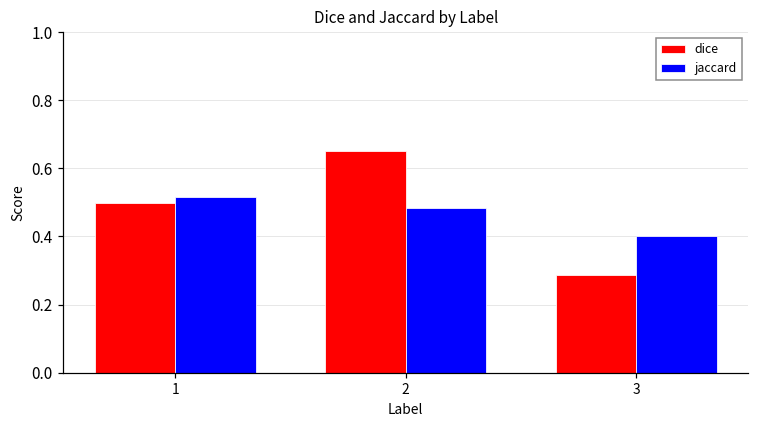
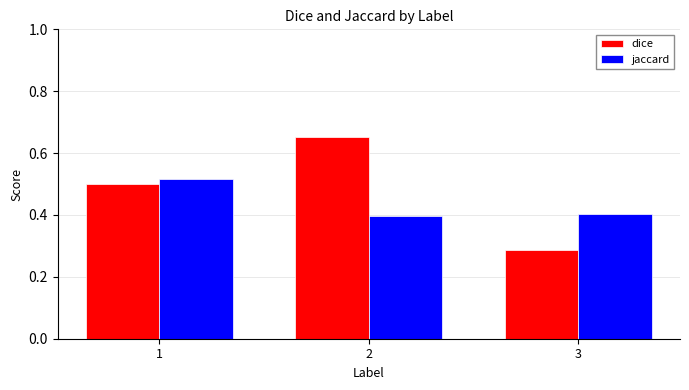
  {
    "dice": {
      "1": 0.50,
      "2": 0.65,
      "3": 0.29
    },
    "jaccard": {
      "1": 0.51,
-     "2": 0.48,
+     "2": 0.40,
      "3": 0.40
    }
  }
